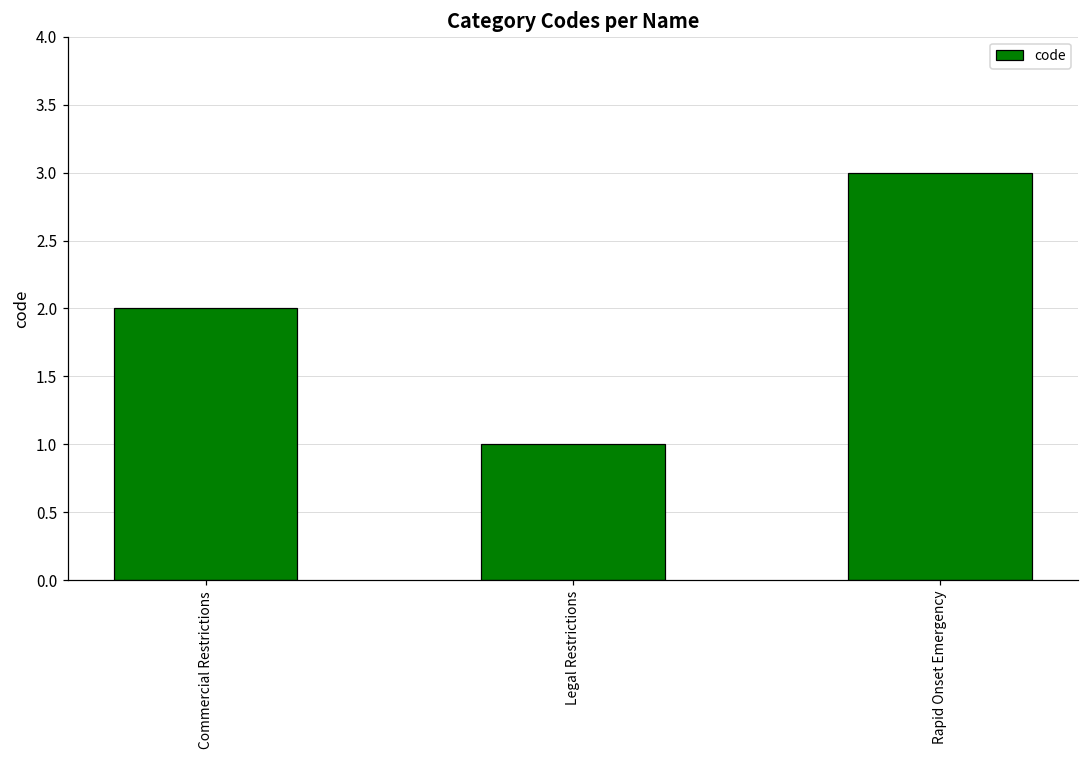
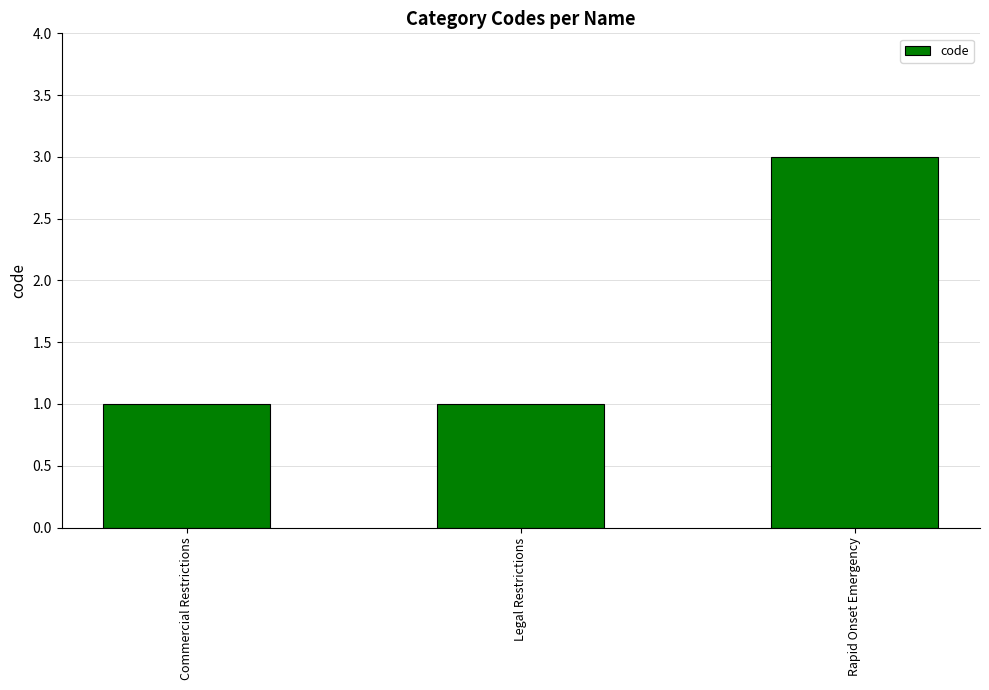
  {
-   "Commercial Restrictions": 2,
+   "Commercial Restrictions": 1,
    "Legal Restrictions": 1,
    "Rapid Onset Emergency": 3
  }
